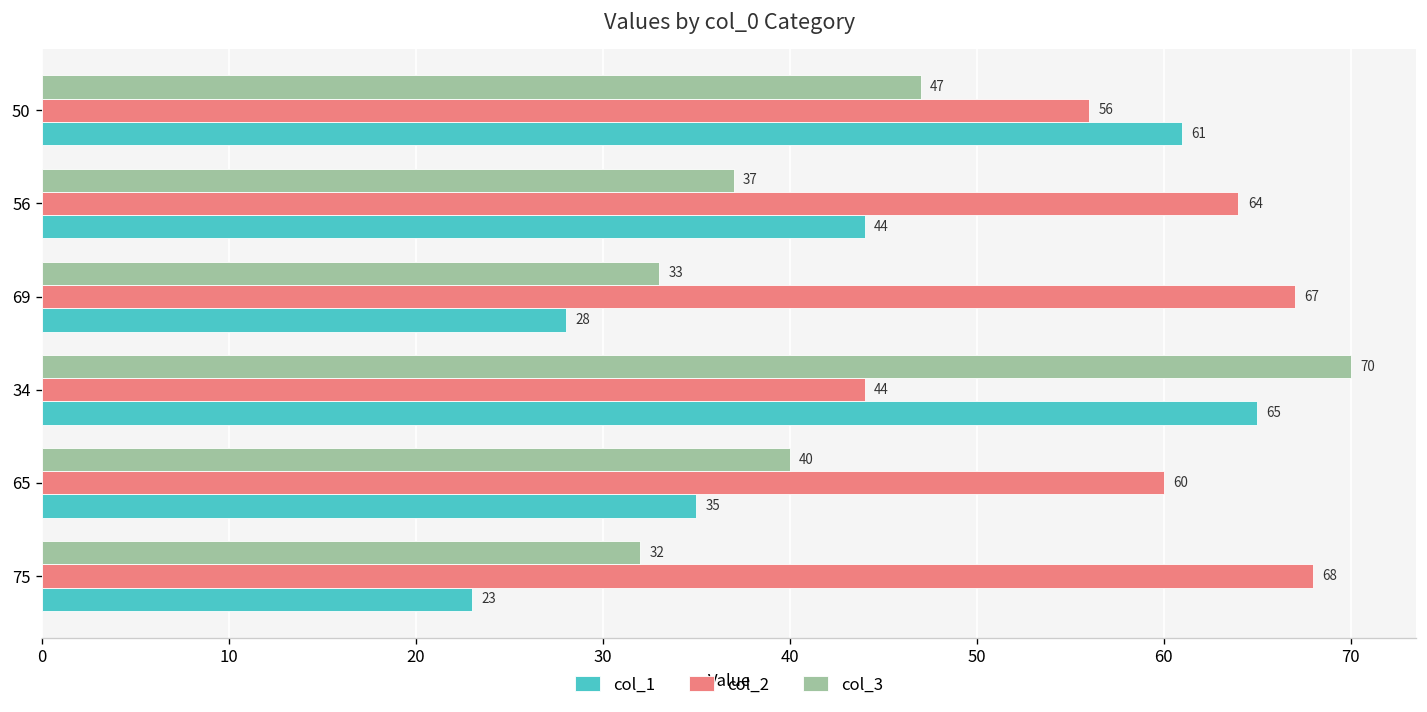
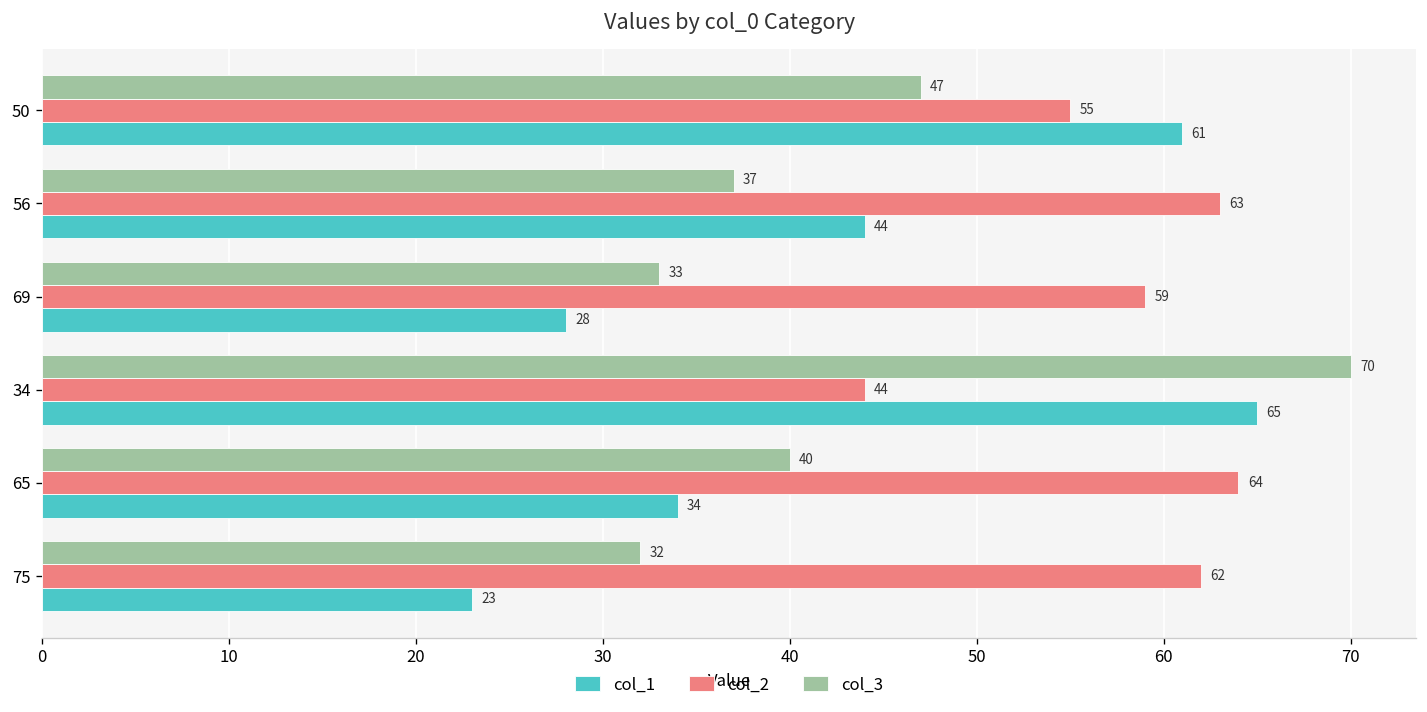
  {
    "col_1": {
      "50": 61,
      "56": 44,
      "69": 28,
      "34": 65,
-     "65": 35,
+     "65": 34,
      "75": 23
    },
    "col_2": {
-     "50": 56,
-     "56": 64,
-     "69": 67,
+     "50": 55,
+     "56": 63,
+     "69": 59,
      "34": 44,
-     "65": 60,
-     "75": 68
+     "65": 64,
+     "75": 62
    },
    "col_3": {
      "50": 47,
      "56": 37,
      "69": 33,
      "34": 70,
      "65": 40,
      "75": 32
    }
  }
